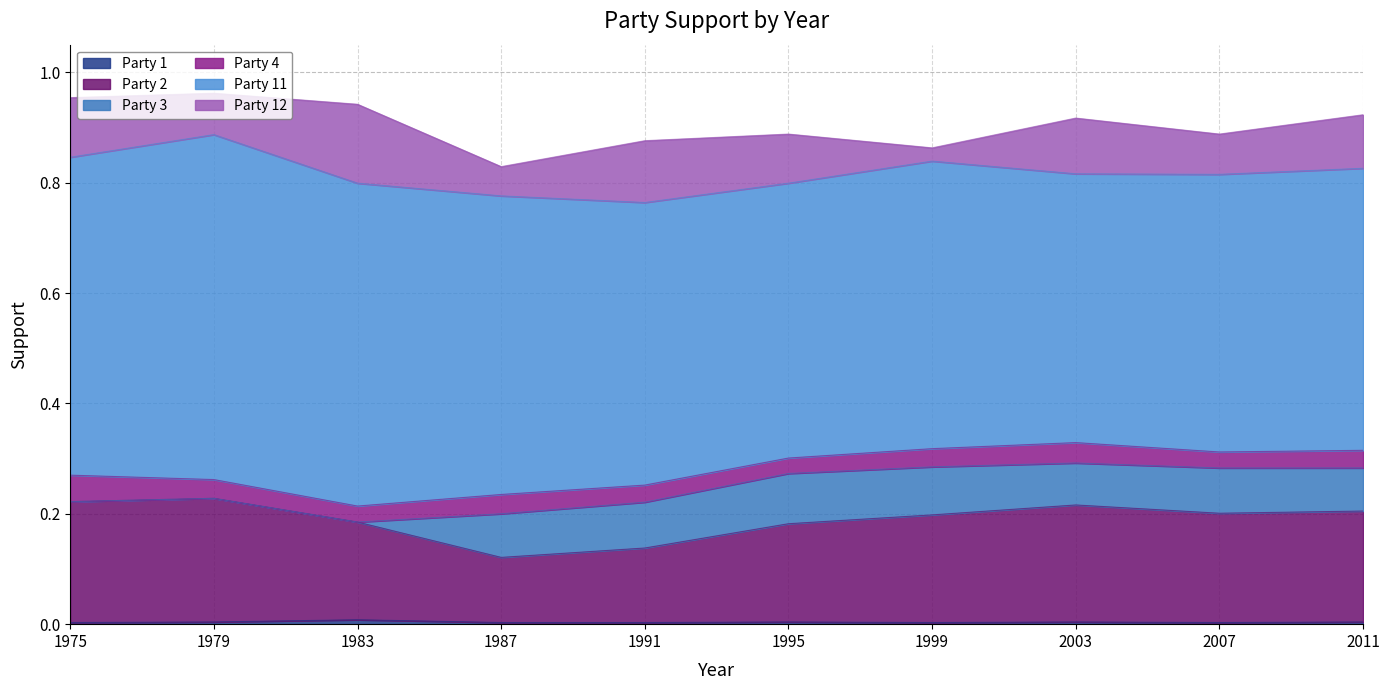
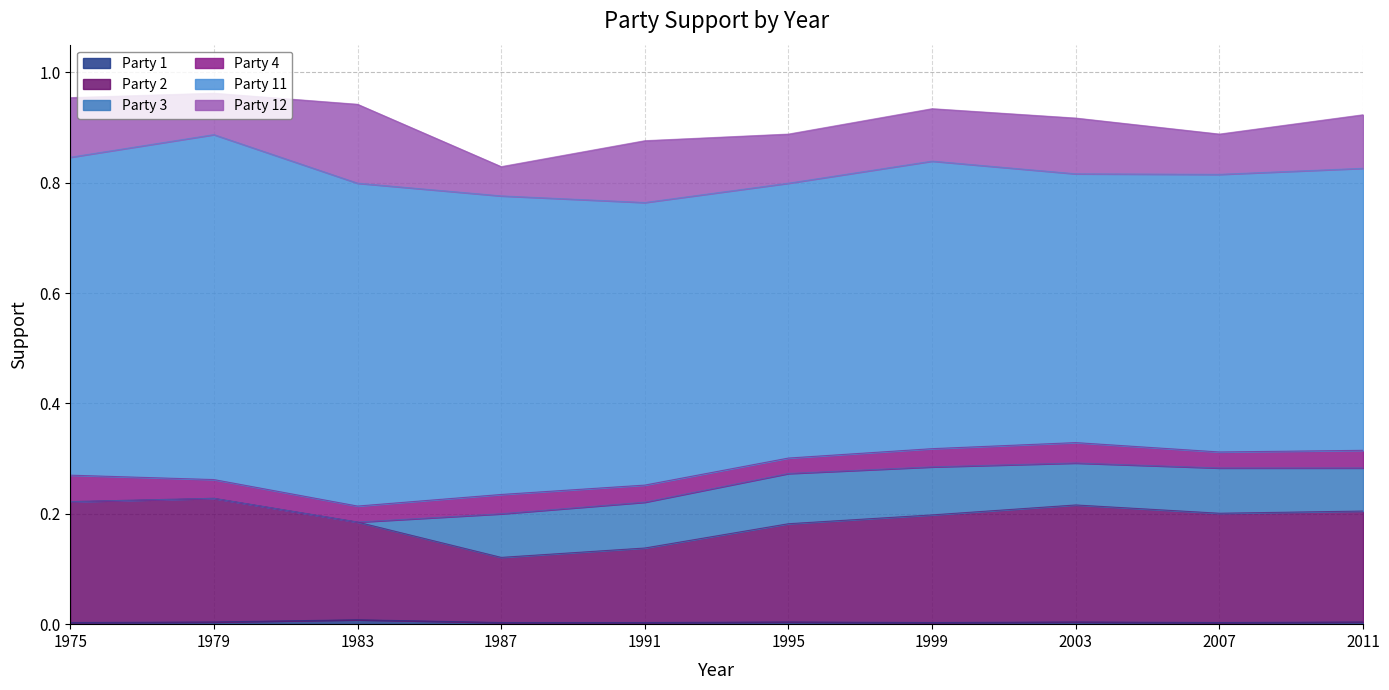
  {
    "Party 1": {
      "1975": 0.00,
      "1979": 0.00,
      "1983": 0.01,
      "1987": 0.00,
      "1991": 0.00,
      "1995": 0.00,
      "1999": 0.00,
      "2003": 0.00,
      "2007": 0.00,
      "2011": 0.00
    },
    "Party 12": {
      "1975": 0.11,
      "1983": 0.14,
      "1987": 0.05,
      "1991": 0.11,
      "1995": 0.09,
-     "1999": 0.02,
+     "1999": 0.09,
      "2003": 0.10,
      "2007": 0.07,
      "2011": 0.10
    }
  }
